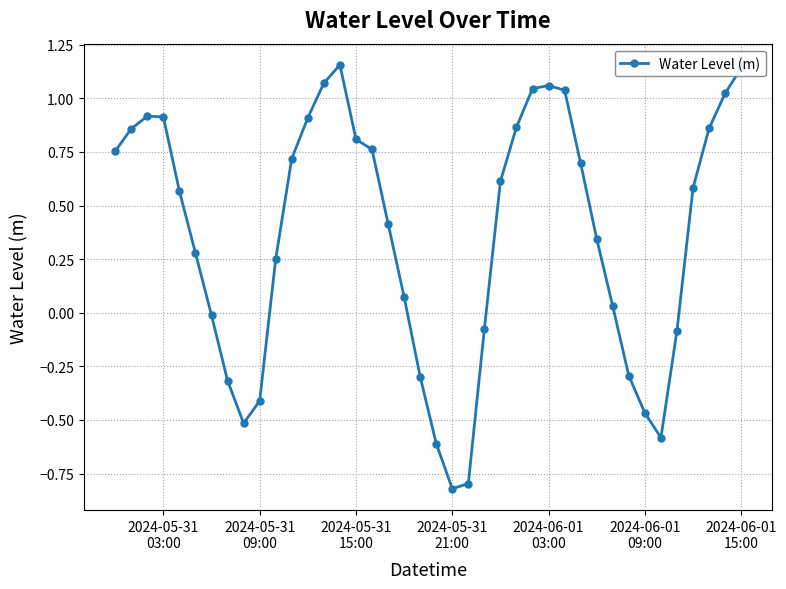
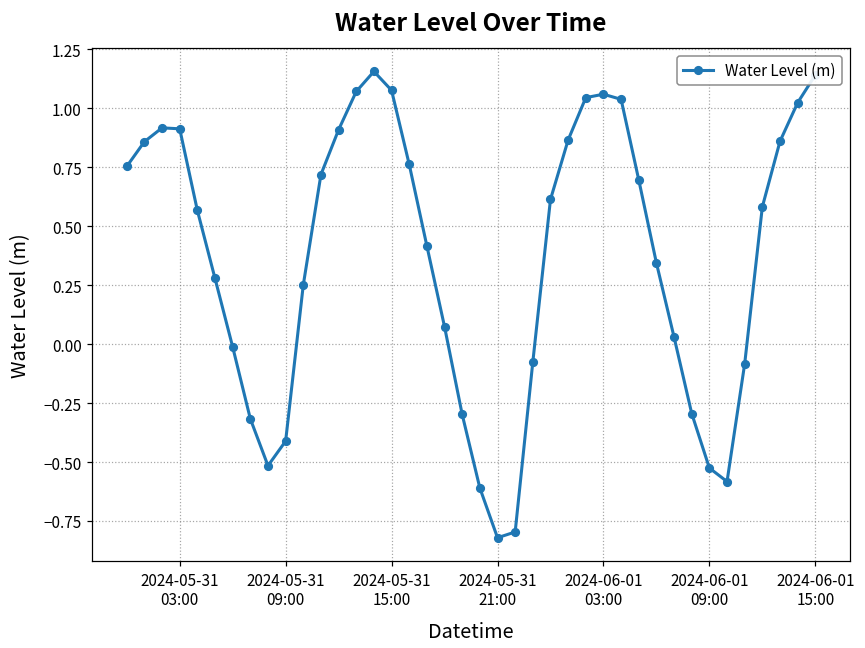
  {
    "2024-05-31 03:00": 0.91,
    "2024-05-31 09:00": -0.41,
-   "2024-05-31 15:00": 0.81,
+   "2024-05-31 15:00": 1.08,
    "2024-05-31 21:00": -0.82,
    "2024-06-01 03:00": 1.06,
-   "2024-06-01 09:00": -0.47
+   "2024-06-01 09:00": -0.53
  }
